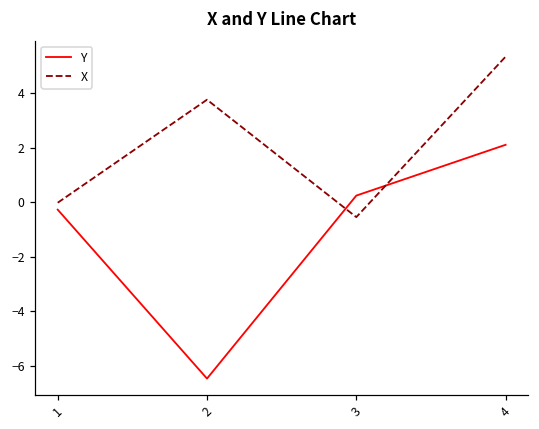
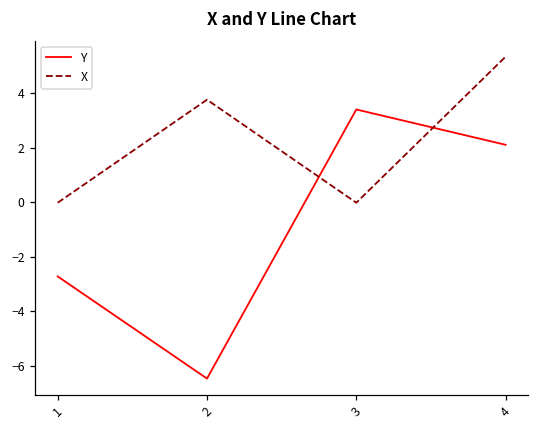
  {
    "Y": {
-     "1": -0.3,
+     "1": -2.7,
      "2": -6.5,
-     "3": 0.2,
+     "3": 3.4,
      "4": 2.1
    },
    "X": {
      "1": 0.0,
      "2": 3.8,
-     "3": -0.6,
+     "3": 0.0,
      "4": 5.3
    }
  }
